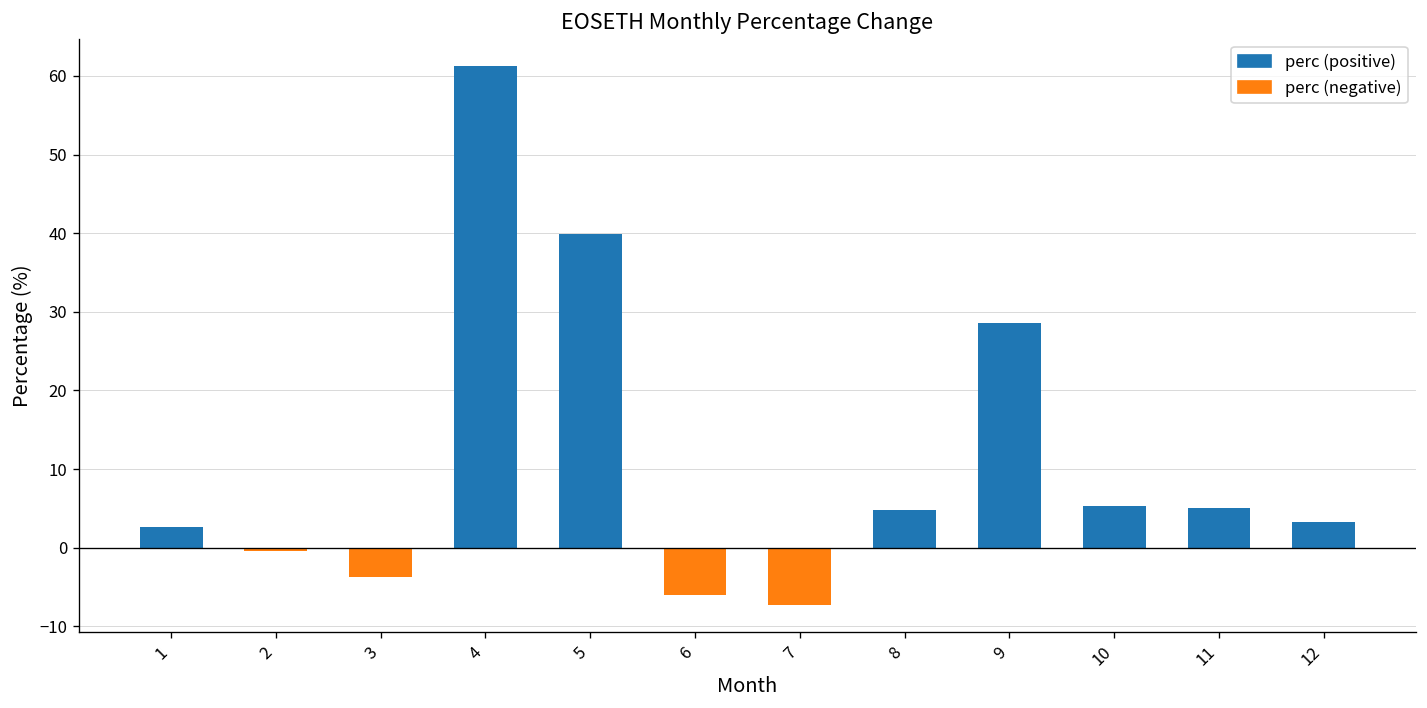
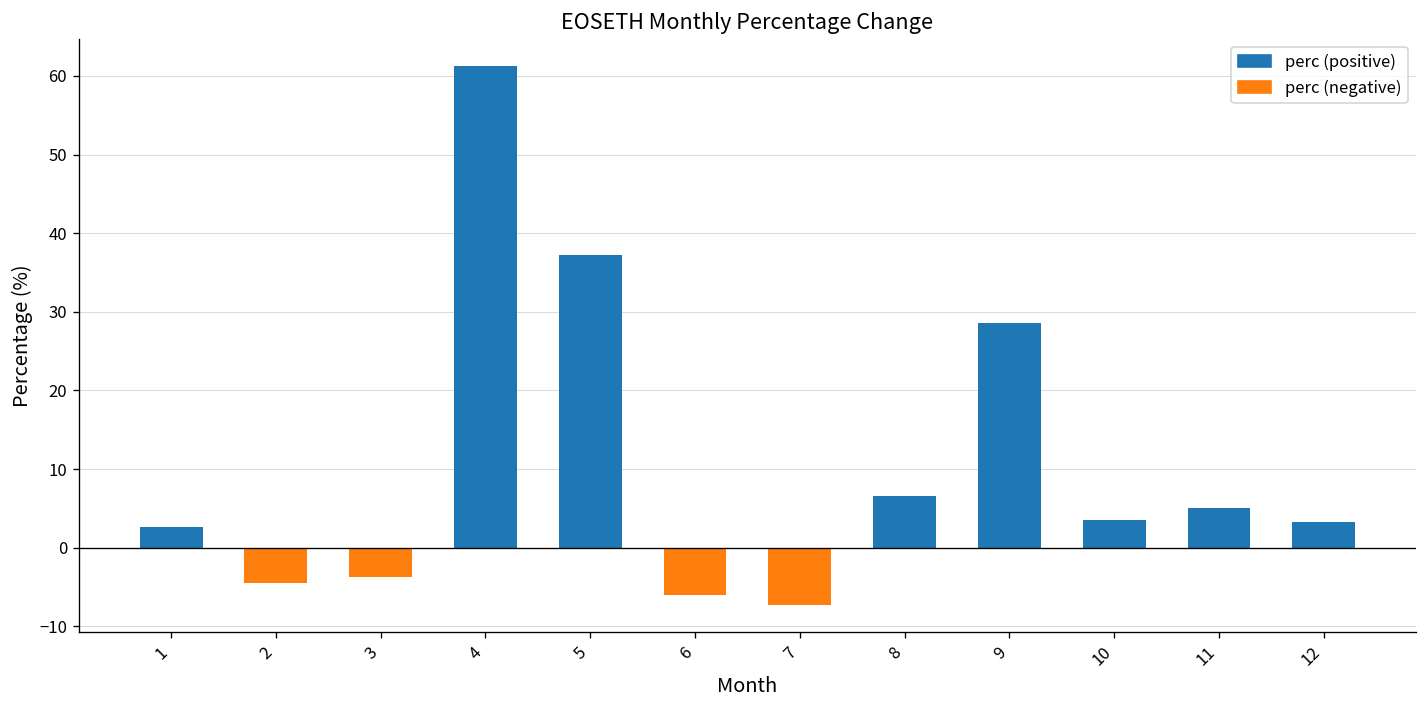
  {
    "1": 3,
-   "2": 0,
+   "2": -4,
    "3": -4,
    "4": 61,
-   "5": 40,
+   "5": 37,
    "6": -6,
    "7": -7,
-   "8": 5,
+   "8": 7,
    "9": 29,
-   "10": 5,
+   "10": 4,
    "11": 5,
    "12": 3
  }
